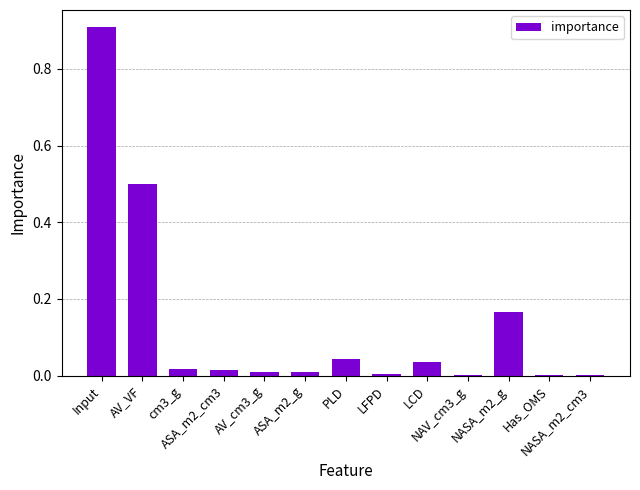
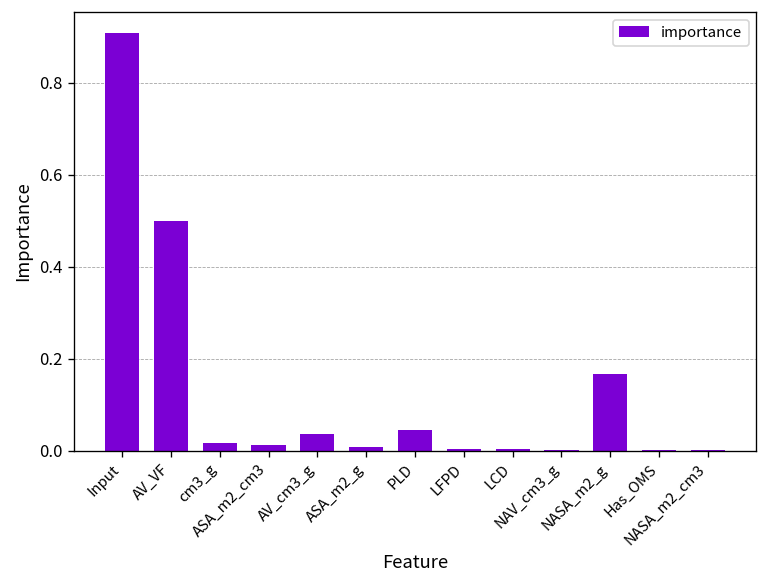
  {
    "Input": 0.91,
    "AV_VF": 0.50,
    "cm3_g": 0.02,
    "ASA_m2_cm3": 0.01,
-   "AV_cm3_g": 0.01,
+   "AV_cm3_g": 0.04,
    "ASA_m2_g": 0.01,
    "PLD": 0.04,
-   "LCD": 0.04,
+   "LCD": 0.00,
    "NASA_m2_g": 0.17
  }
